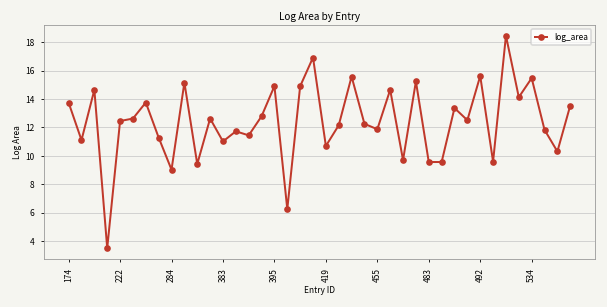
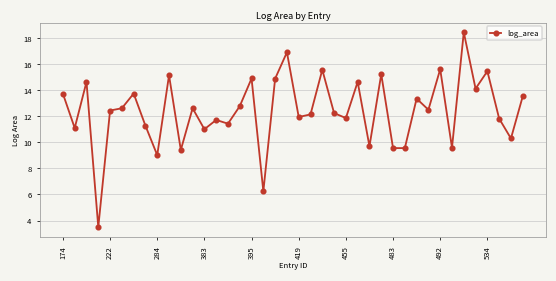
  {
    "174": 13.7,
    "222": 12.4,
    "284": 9.0,
    "383": 11.0,
    "395": 14.9,
-   "419": 10.7,
+   "419": 11.9,
    "455": 11.9,
    "483": 9.6,
    "492": 15.6,
    "534": 15.5
  }
